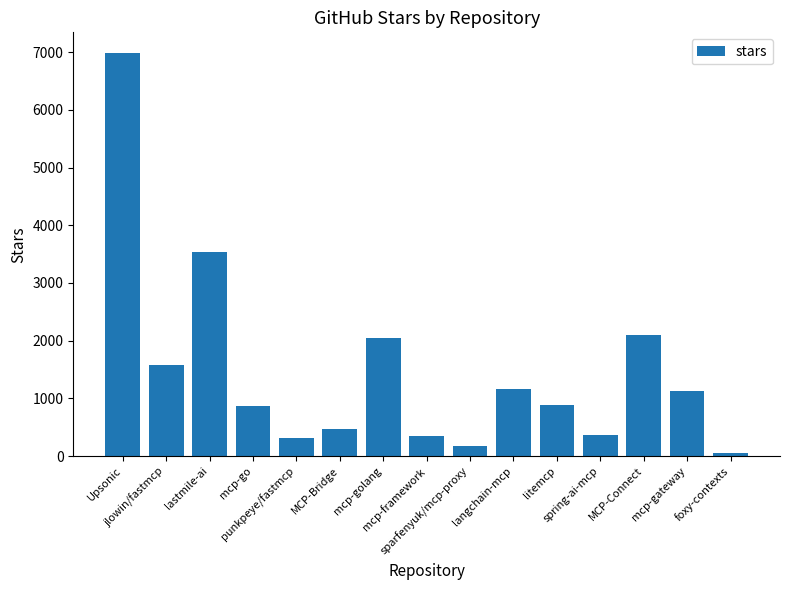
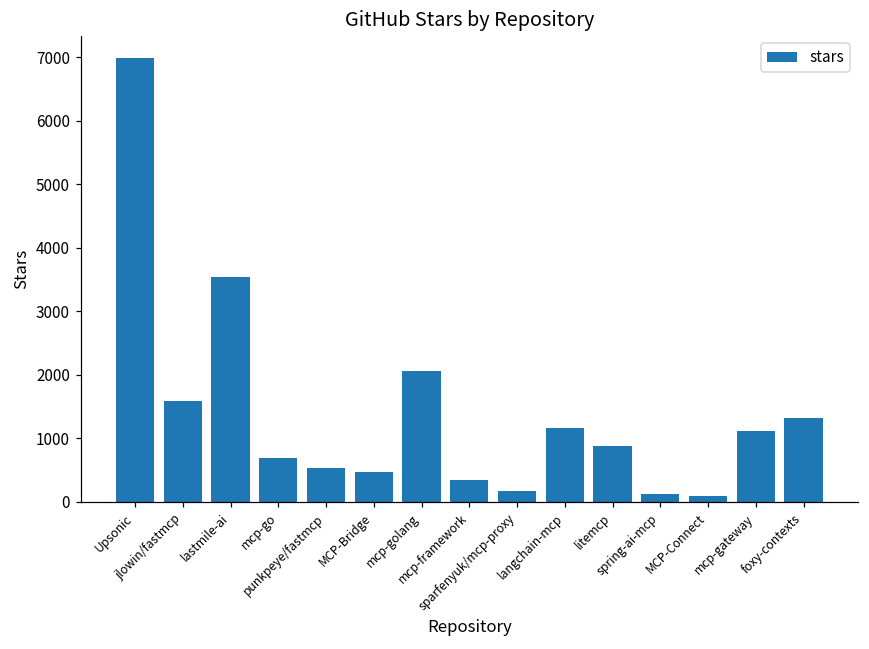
  {
    "Upsonic": 7000,
    "jlowin/fastmcp": 1600,
    "lastmile-ai": 3500,
-   "mcp-go": 900,
-   "punkpeye/fastmcp": 300,
+   "mcp-go": 700,
+   "punkpeye/fastmcp": 500,
    "MCP-Bridge": 500,
    "mcp-golang": 2100,
    "mcp-framework": 300,
    "sparfenyuk/mcp-proxy": 200,
    "langchain-mcp": 1200,
    "litemcp": 900,
-   "spring-ai-mcp": 400,
-   "MCP-Connect": 2100,
+   "spring-ai-mcp": 100,
+   "MCP-Connect": 100,
    "mcp-gateway": 1100,
-   "foxy-contexts": 100
+   "foxy-contexts": 1300
  }
